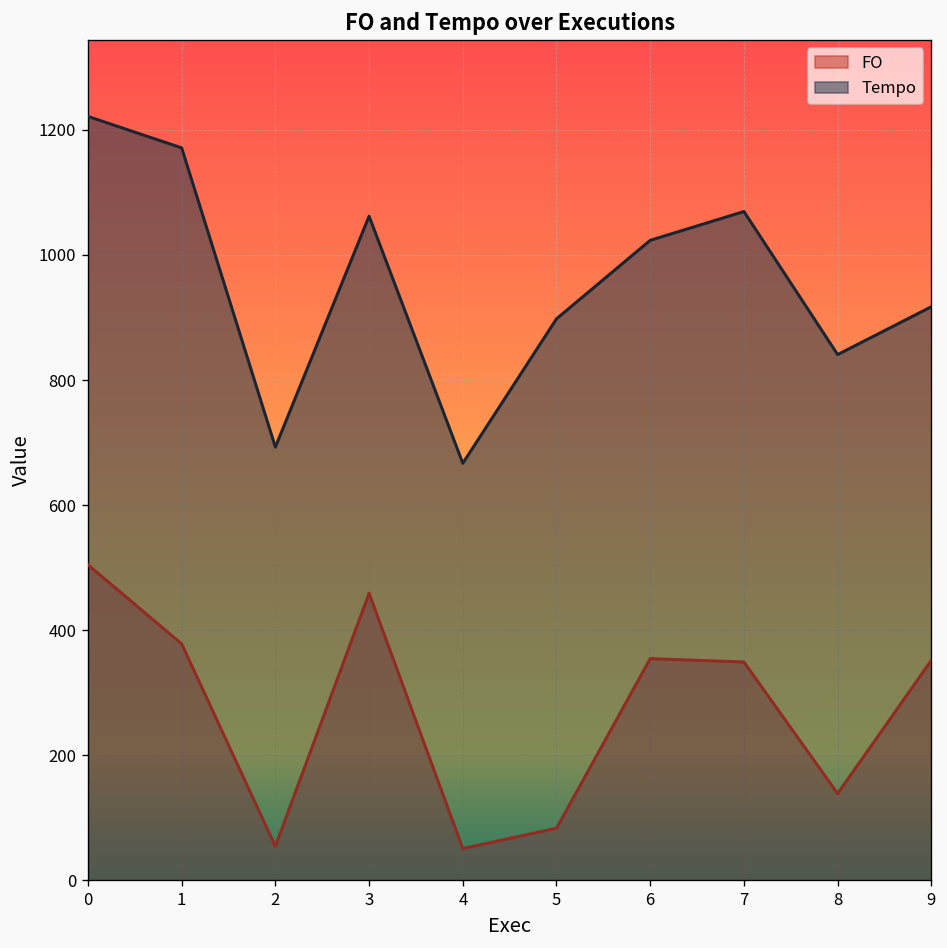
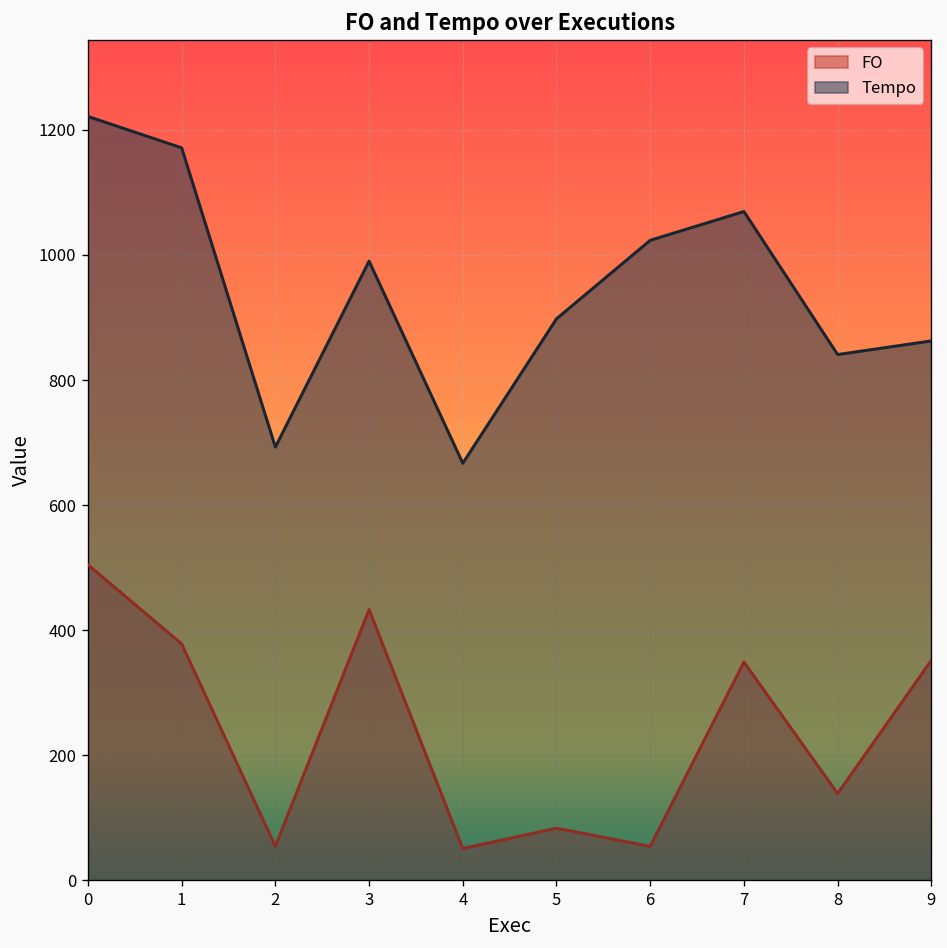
  {
    "FO": {
      "0": 500,
      "1": 380,
      "2": 50,
-     "3": 460,
+     "3": 430,
      "4": 50,
      "5": 80,
-     "6": 350,
+     "6": 50,
      "7": 350,
      "8": 140,
      "9": 350
    },
    "Tempo": {
      "0": 1220,
      "1": 1170,
      "2": 690,
-     "3": 1060,
+     "3": 990,
      "4": 670,
      "5": 900,
      "6": 1020,
      "7": 1070,
      "8": 840,
-     "9": 920
+     "9": 860
    }
  }
